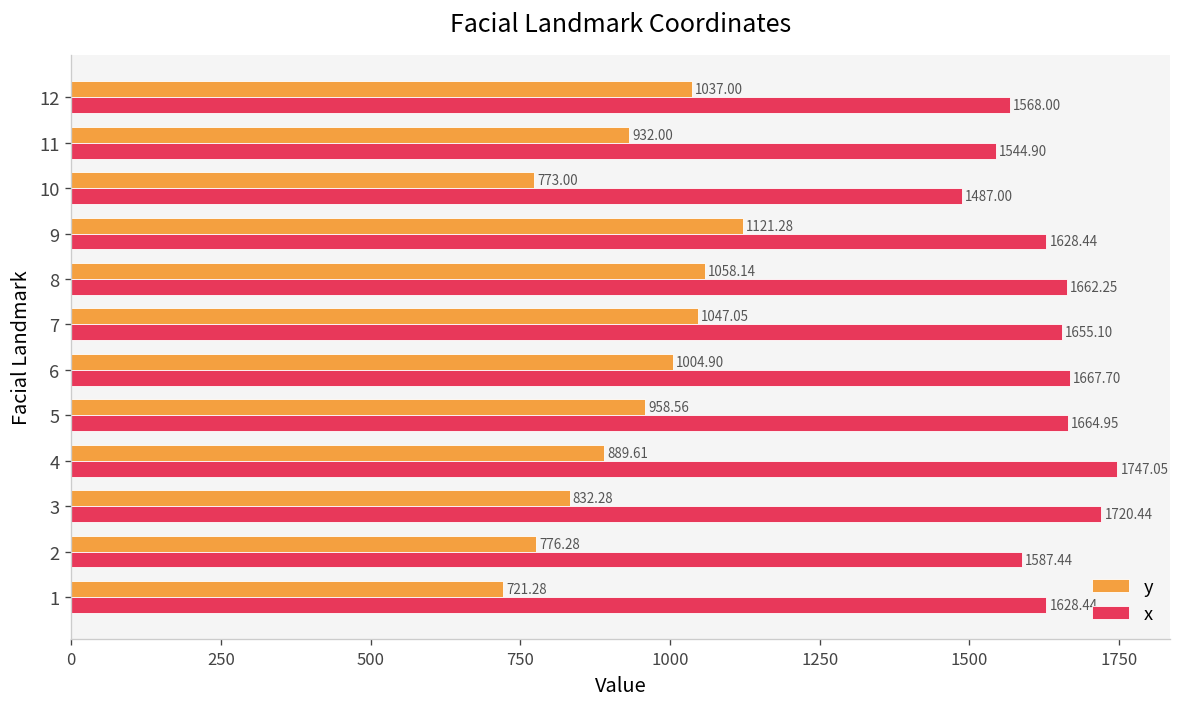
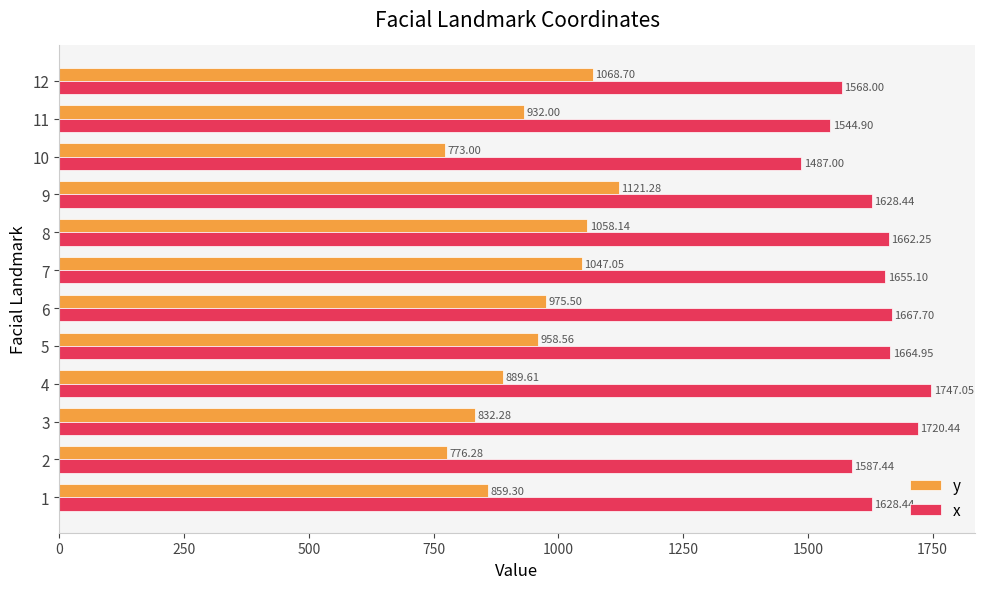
  {
    "y": {
-     "12": 1037.00,
+     "12": 1068.70,
      "11": 932.00,
      "10": 773.00,
      "9": 1121.28,
      "8": 1058.14,
      "7": 1047.05,
-     "6": 1004.90,
+     "6": 975.50,
      "5": 958.56,
      "4": 889.61,
      "3": 832.28,
      "2": 776.28,
-     "1": 721.28
+     "1": 859.30
    },
    "x": {
      "12": 1568.00,
      "11": 1544.90,
      "10": 1487.00,
      "9": 1628.44,
      "8": 1662.25,
      "7": 1655.10,
      "6": 1667.70,
      "5": 1664.95,
      "4": 1747.05,
      "3": 1720.44,
      "2": 1587.44,
      "1": 1628.44
    }
  }
